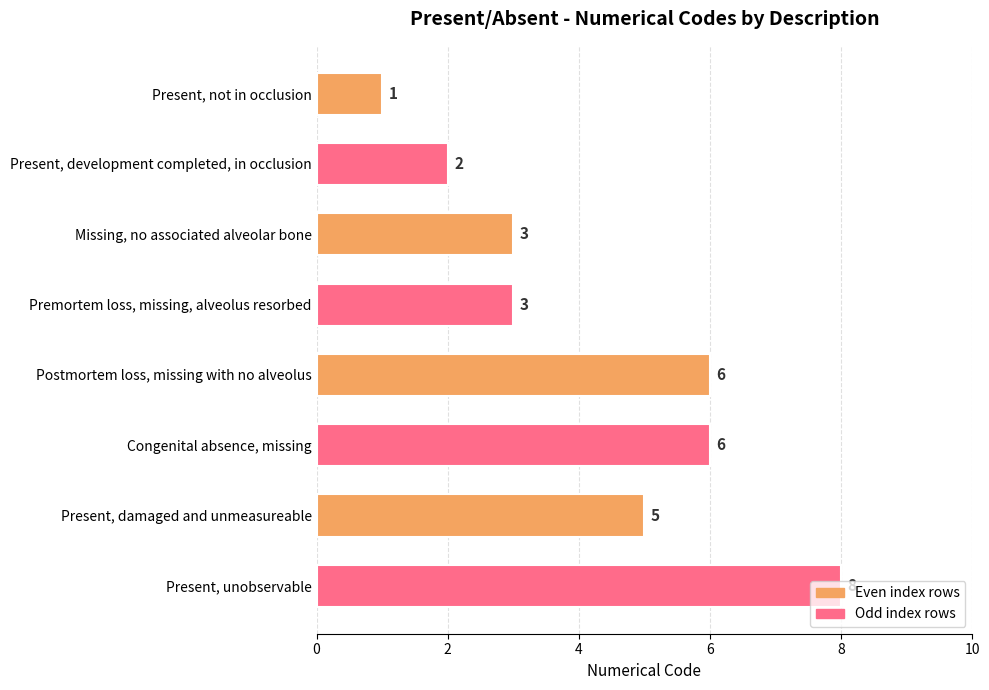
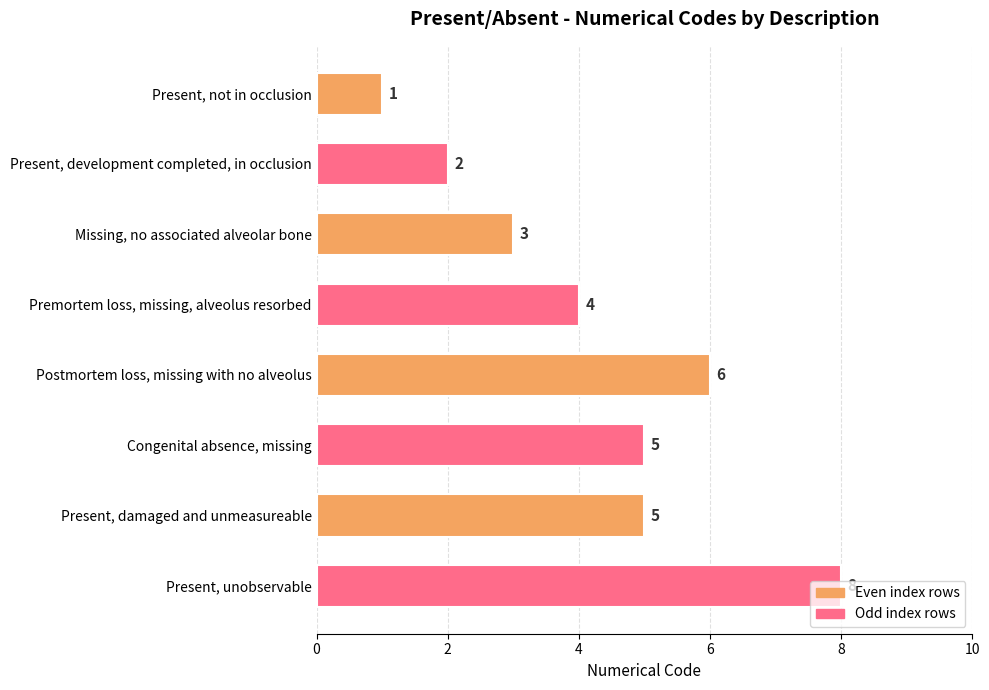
  {
    "Present, not in occlusion": 1,
    "Present, development completed, in occlusion": 2,
    "Missing, no associated alveolar bone": 3,
-   "Premortem loss, missing, alveolus resorbed": 3,
+   "Premortem loss, missing, alveolus resorbed": 4,
    "Postmortem loss, missing with no alveolus": 6,
-   "Congenital absence, missing": 6,
+   "Congenital absence, missing": 5,
    "Present, damaged and unmeasureable": 5
  }
